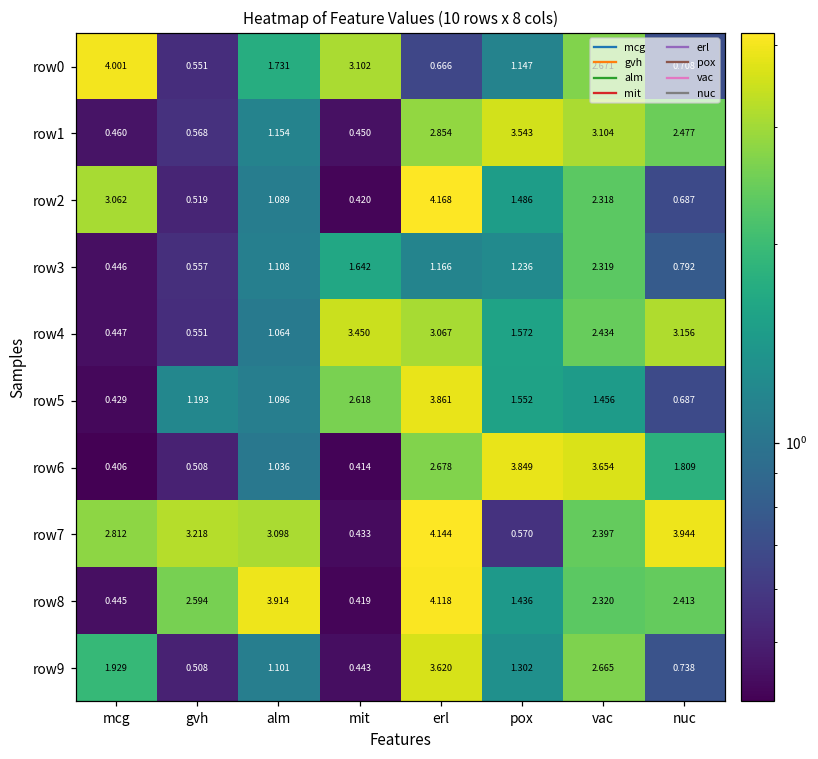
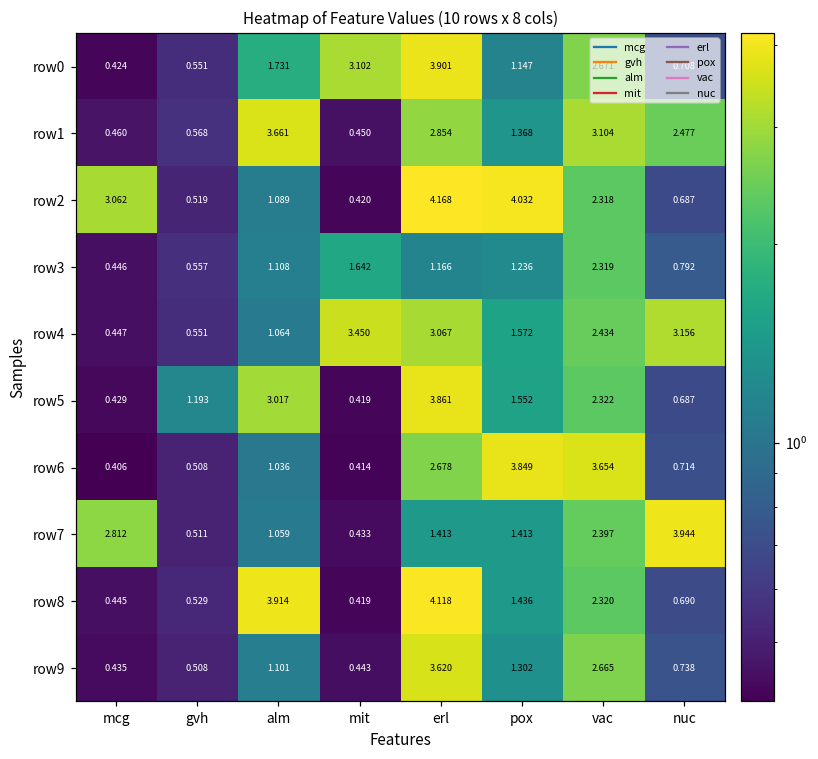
  {
    "row0": {
-     "mcg": 4.001,
+     "mcg": 0.424,
      "gvh": 0.551,
      "alm": 1.731,
      "mit": 3.102,
-     "erl": 0.666,
+     "erl": 3.901,
      "pox": 1.147
    },
    "row1": {
      "mcg": 0.460,
      "gvh": 0.568,
-     "alm": 1.154,
+     "alm": 3.661,
      "mit": 0.450,
      "erl": 2.854,
-     "pox": 3.543,
+     "pox": 1.368,
      "vac": 3.104,
      "nuc": 2.477
    },
    "row2": {
      "mcg": 3.062,
      "gvh": 0.519,
      "alm": 1.089,
      "mit": 0.420,
      "erl": 4.168,
-     "pox": 1.486,
+     "pox": 4.032,
      "vac": 2.318,
      "nuc": 0.687
    },
    "row3": {
      "mcg": 0.446,
      "gvh": 0.557,
      "alm": 1.108,
      "mit": 1.642,
      "erl": 1.166,
      "pox": 1.236,
      "vac": 2.319,
      "nuc": 0.792
    },
    "row4": {
      "mcg": 0.447,
      "gvh": 0.551,
      "alm": 1.064,
      "mit": 3.450,
      "erl": 3.067,
      "pox": 1.572,
      "vac": 2.434,
      "nuc": 3.156
    },
    "row5": {
      "mcg": 0.429,
      "gvh": 1.193,
-     "alm": 1.096,
-     "mit": 2.618,
+     "alm": 3.017,
+     "mit": 0.419,
      "erl": 3.861,
      "pox": 1.552,
-     "vac": 1.456,
+     "vac": 2.322,
      "nuc": 0.687
    },
    "row6": {
      "mcg": 0.406,
      "gvh": 0.508,
      "alm": 1.036,
      "mit": 0.414,
      "erl": 2.678,
      "pox": 3.849,
      "vac": 3.654,
-     "nuc": 1.809
+     "nuc": 0.714
    },
    "row7": {
      "mcg": 2.812,
-     "gvh": 3.218,
-     "alm": 3.098,
+     "gvh": 0.511,
+     "alm": 1.059,
      "mit": 0.433,
-     "erl": 4.144,
-     "pox": 0.570,
+     "erl": 1.413,
+     "pox": 1.413,
      "vac": 2.397,
      "nuc": 3.944
    },
    "row8": {
      "mcg": 0.445,
-     "gvh": 2.594,
+     "gvh": 0.529,
      "alm": 3.914,
      "mit": 0.419,
      "erl": 4.118,
      "pox": 1.436,
      "vac": 2.320,
-     "nuc": 2.413
+     "nuc": 0.690
    },
    "row9": {
-     "mcg": 1.929,
+     "mcg": 0.435,
      "gvh": 0.508,
      "alm": 1.101,
      "mit": 0.443,
      "erl": 3.620,
      "pox": 1.302,
      "vac": 2.665,
      "nuc": 0.738
    }
  }
